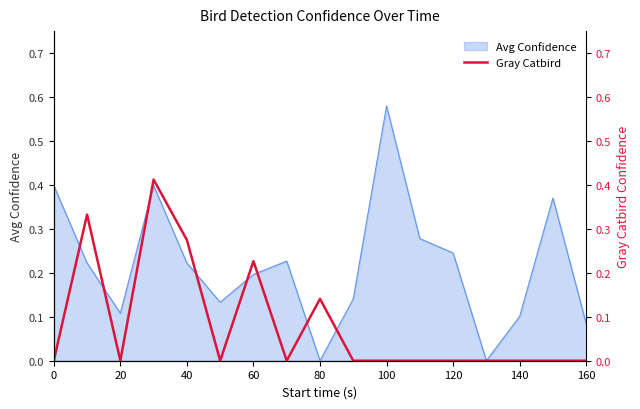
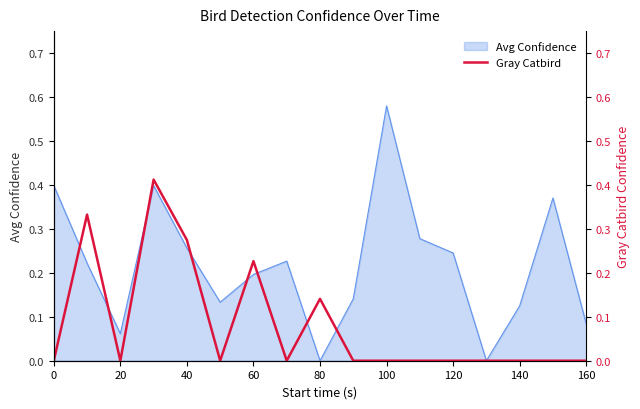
  {
    "Avg Confidence": {
      "0": 0.40,
-     "20": 0.11,
-     "40": 0.22,
+     "20": 0.06,
+     "40": 0.26,
      "60": 0.20,
      "80": 0.00,
      "100": 0.58,
      "120": 0.25,
-     "140": 0.10,
+     "140": 0.12,
      "160": 0.08
    },
    "Gray Catbird": {
      "0": 0.00,
      "20": 0.00,
      "40": 0.27,
      "60": 0.23,
      "80": 0.14,
      "100": 0.00,
      "120": 0.00,
      "140": 0.00,
      "160": 0.00
    }
  }
